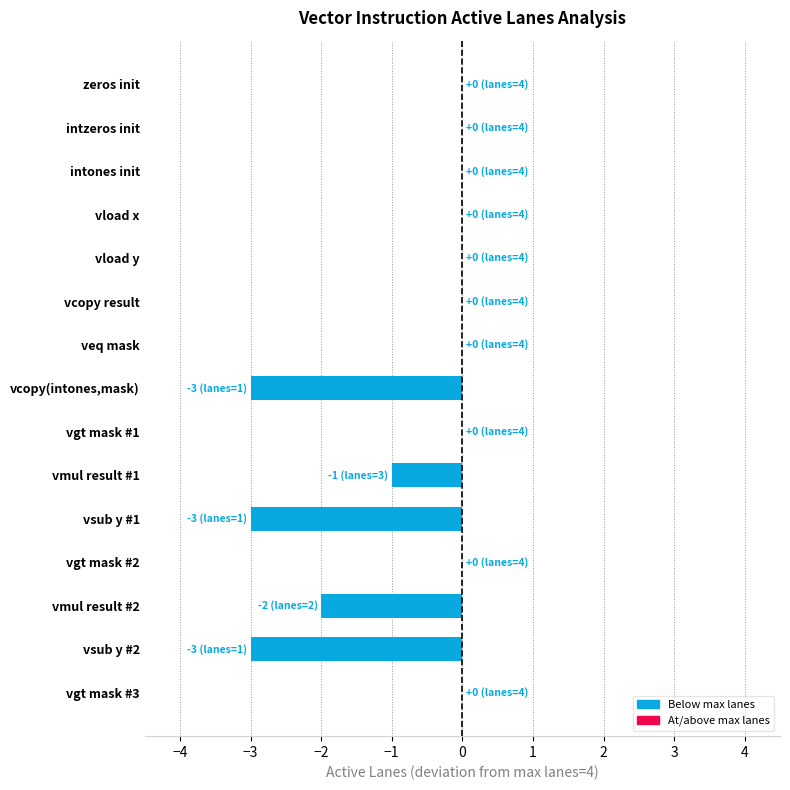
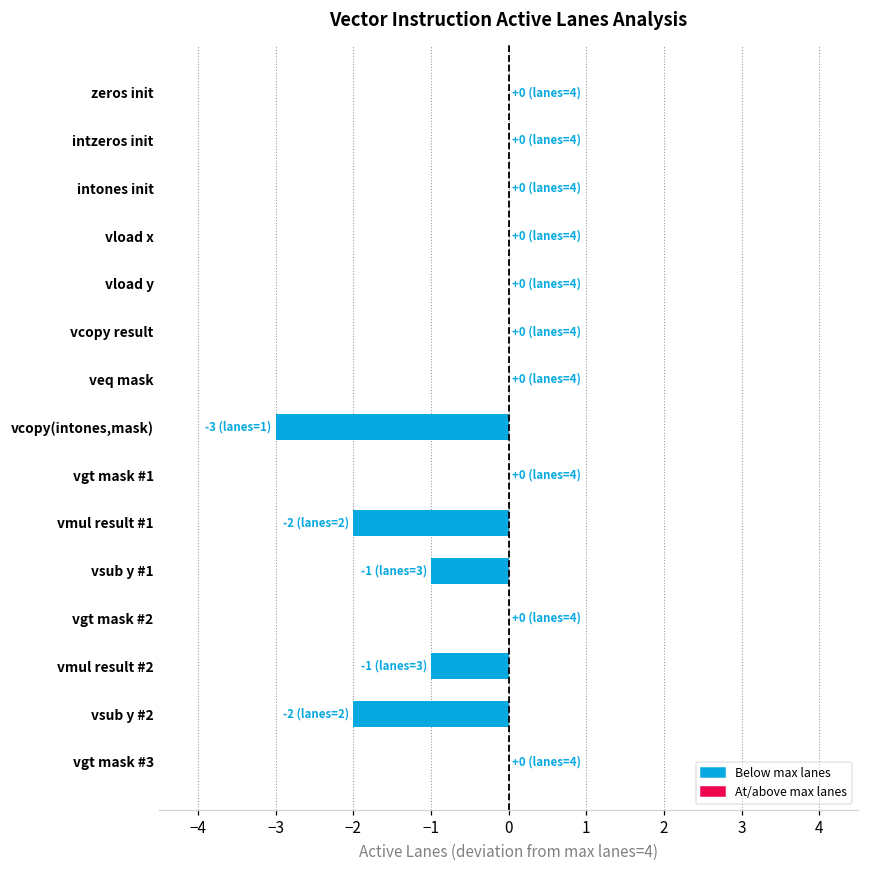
  {
    "zeros init": "+0",
    "intzeros init": "+0",
    "intones init": "+0",
    "vload x": "+0",
    "vload y": "+0",
    "vcopy result": "+0",
    "veq mask": "+0",
    "vcopy(intones,mask)": "-3",
    "vgt mask #1": "+0",
-   "vmul result #1": "-1 (lanes=3)",
-   "vsub y #1": "-3 (lanes=1)",
+   "vmul result #1": "-2 (lanes=2)",
+   "vsub y #1": "-1 (lanes=3)",
    "vgt mask #2": "+0",
-   "vmul result #2": "-2 (lanes=2)",
-   "vsub y #2": "-3 (lanes=1)",
+   "vmul result #2": "-1 (lanes=3)",
+   "vsub y #2": "-2 (lanes=2)",
    "vgt mask #3": "+0"
  }
